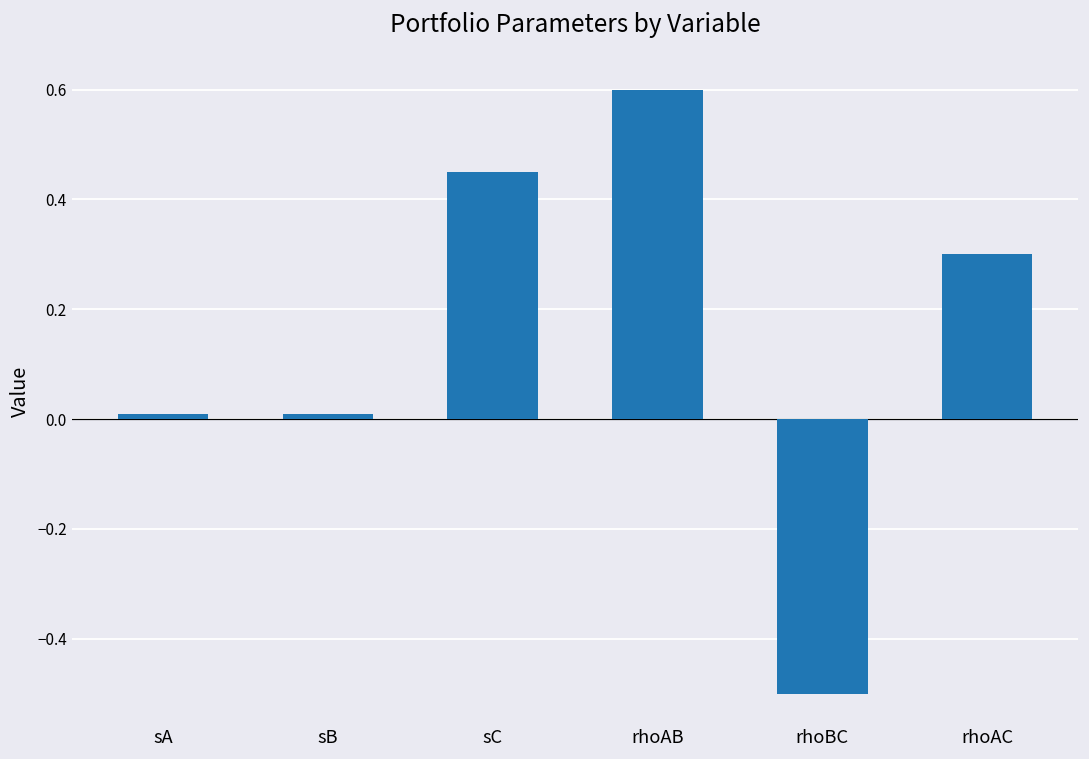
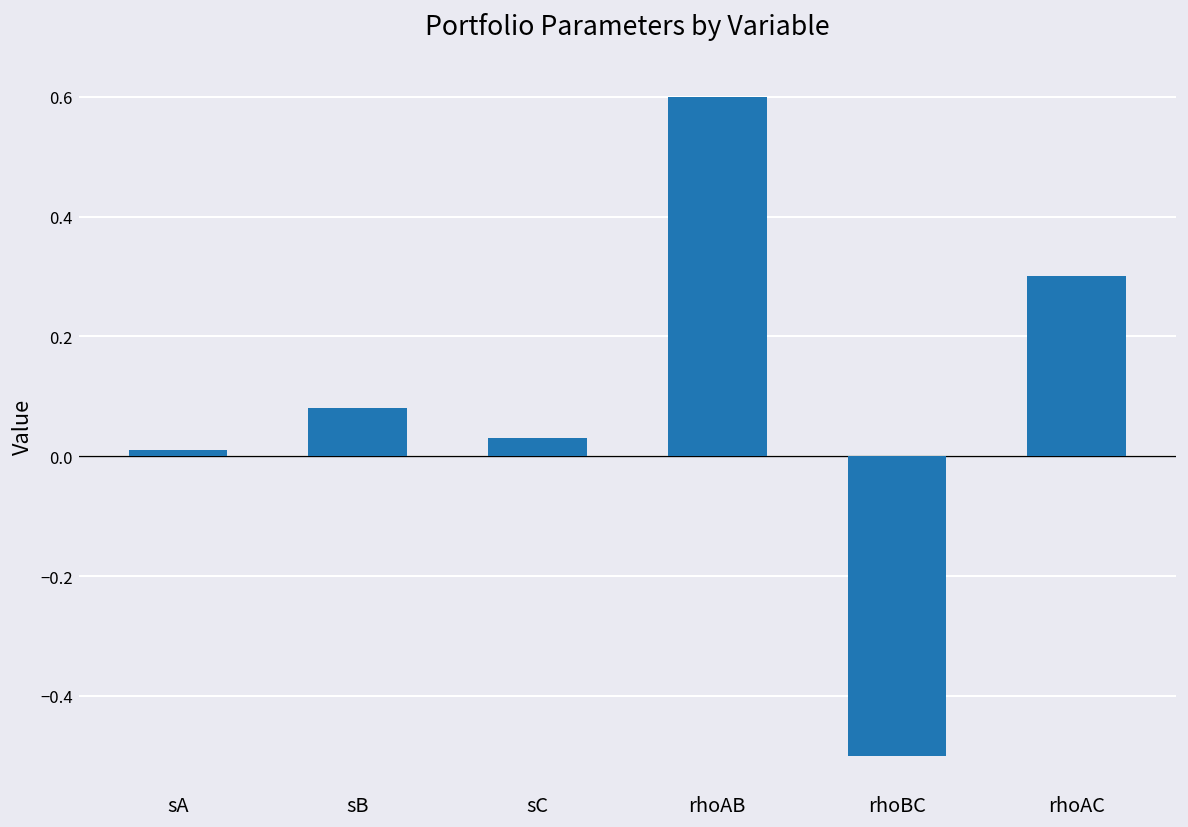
  {
    "sA": 0.01,
-   "sB": 0.01,
-   "sC": 0.45,
+   "sB": 0.08,
+   "sC": 0.03,
    "rhoAB": 0.60,
    "rhoBC": -0.50,
    "rhoAC": 0.30
  }
